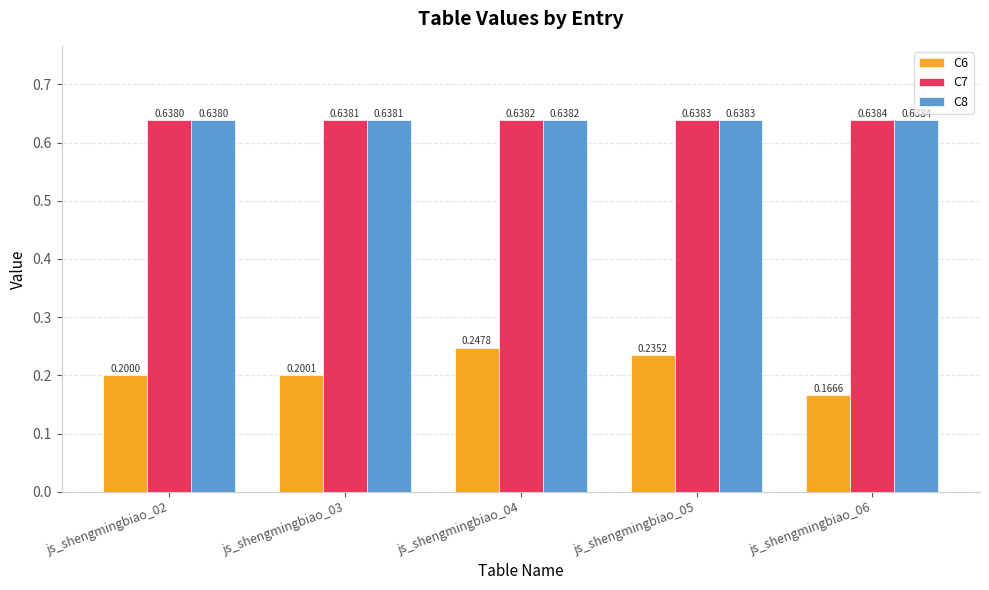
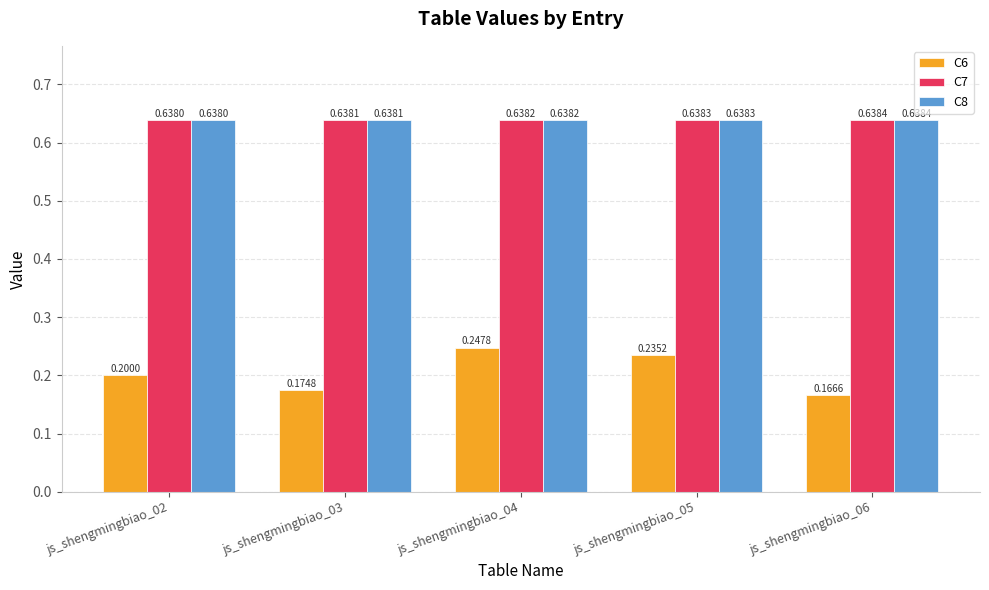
  {
    "C6": {
      "js_shengmingbiao_02": 0.2000,
-     "js_shengmingbiao_03": 0.2001,
+     "js_shengmingbiao_03": 0.1748,
      "js_shengmingbiao_04": 0.2478,
      "js_shengmingbiao_05": 0.2352,
      "js_shengmingbiao_06": 0.1666
    },
    "C7": {
      "js_shengmingbiao_02": 0.6380,
      "js_shengmingbiao_03": 0.6381,
      "js_shengmingbiao_04": 0.6382,
      "js_shengmingbiao_05": 0.6383,
      "js_shengmingbiao_06": 0.6384
    },
    "C8": {
      "js_shengmingbiao_02": 0.6380,
      "js_shengmingbiao_03": 0.6381,
      "js_shengmingbiao_04": 0.6382,
      "js_shengmingbiao_05": 0.6383
    }
  }
